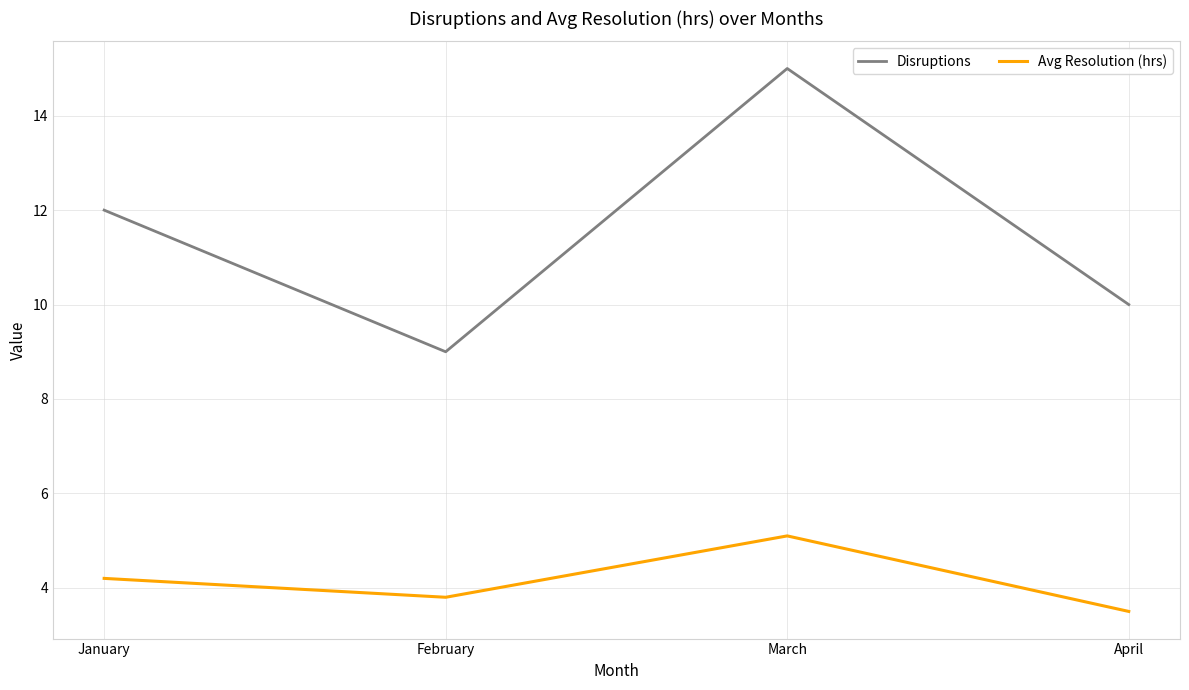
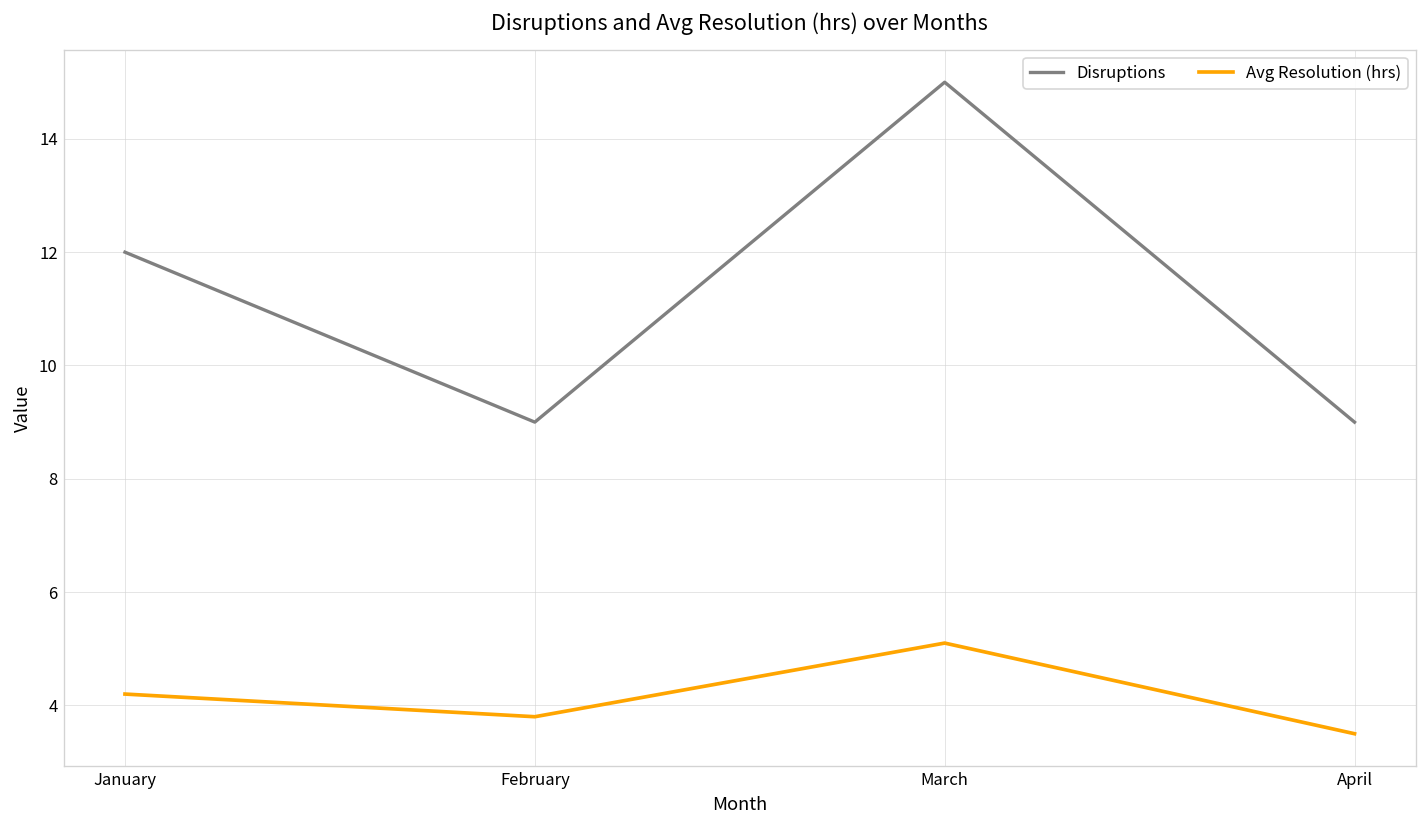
  {
    "Disruptions": {
      "January": 12,
      "February": 9,
      "March": 15,
-     "April": 10
+     "April": 9
    },
    "Avg Resolution (hrs)": {
      "January": 4.2,
      "February": 3.8,
      "March": 5.1,
      "April": 3.5
    }
  }
